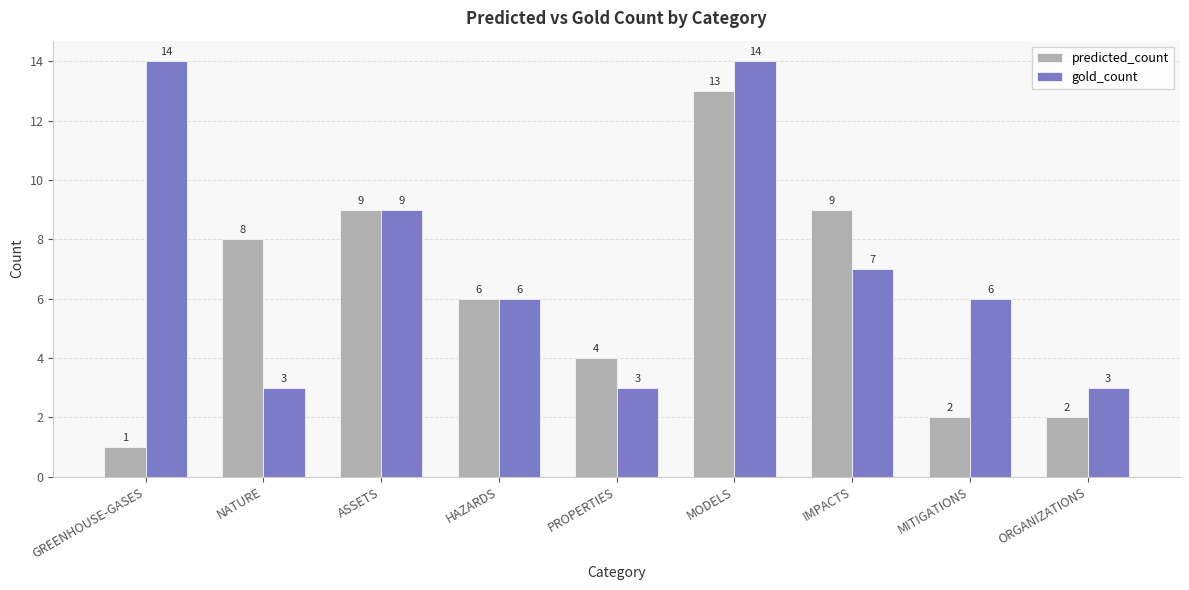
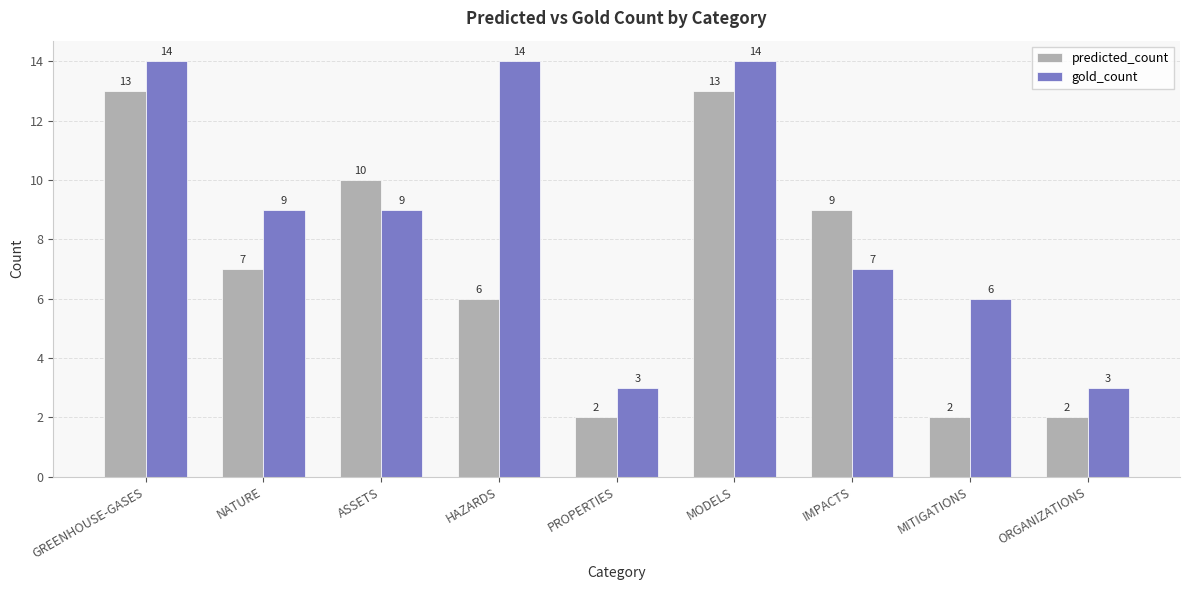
  {
    "predicted_count": {
-     "GREENHOUSE-GASES": 1,
-     "NATURE": 8,
-     "ASSETS": 9,
+     "GREENHOUSE-GASES": 13,
+     "NATURE": 7,
+     "ASSETS": 10,
      "HAZARDS": 6,
-     "PROPERTIES": 4,
+     "PROPERTIES": 2,
      "MODELS": 13,
      "IMPACTS": 9,
      "MITIGATIONS": 2,
      "ORGANIZATIONS": 2
    },
    "gold_count": {
      "GREENHOUSE-GASES": 14,
-     "NATURE": 3,
+     "NATURE": 9,
      "ASSETS": 9,
-     "HAZARDS": 6,
+     "HAZARDS": 14,
      "PROPERTIES": 3,
      "MODELS": 14,
      "IMPACTS": 7,
      "MITIGATIONS": 6,
      "ORGANIZATIONS": 3
    }
  }
